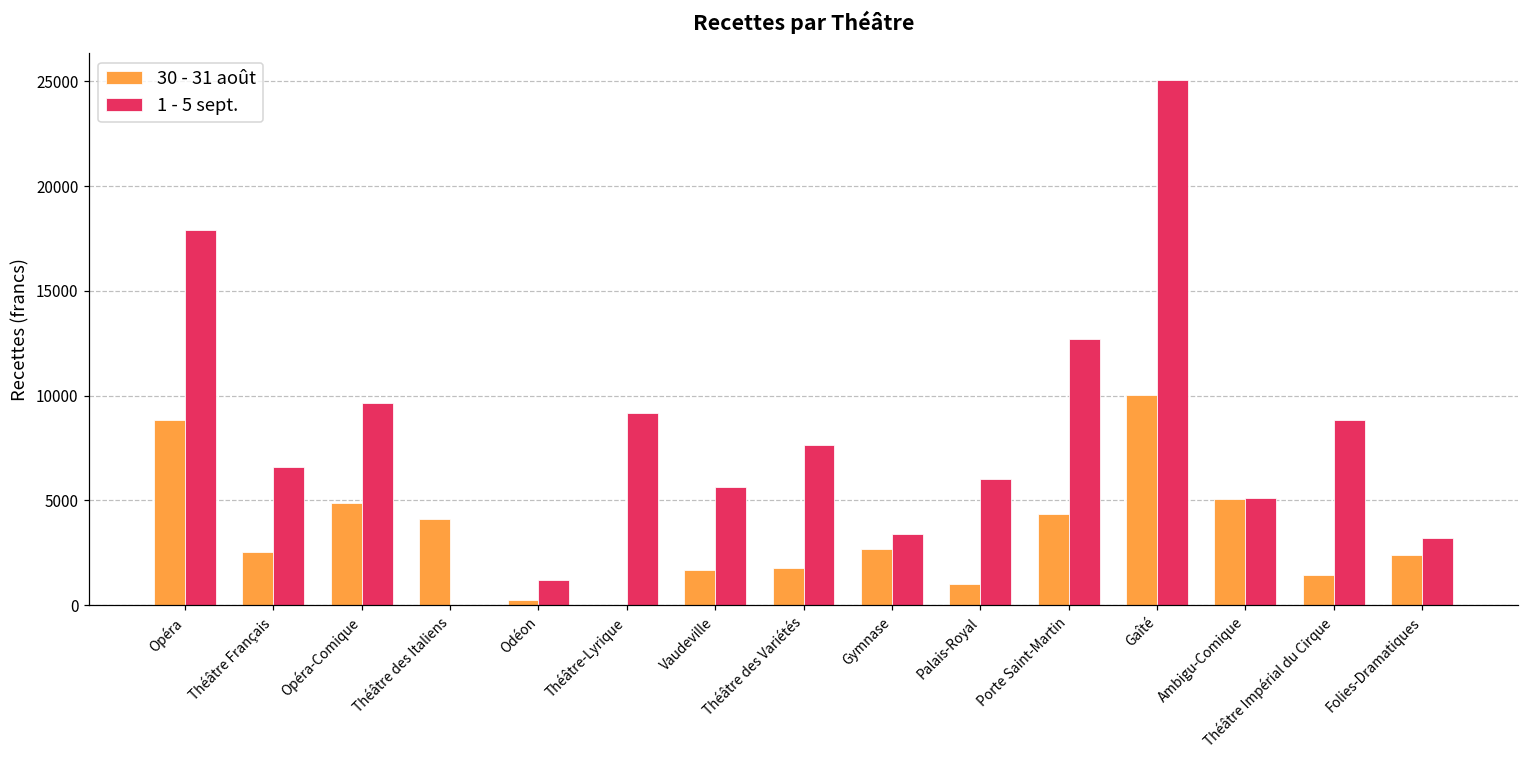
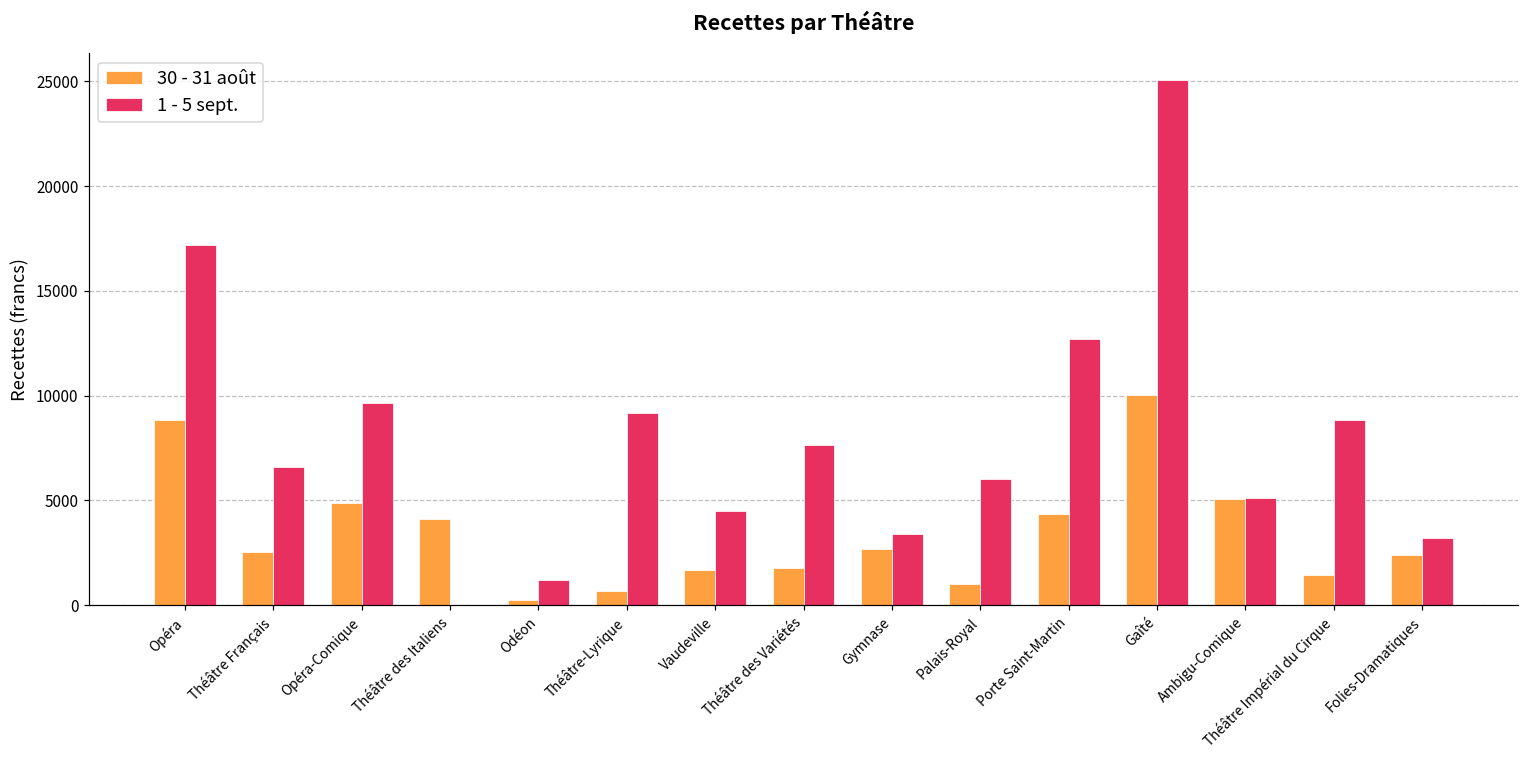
  {
    "30 - 31 août": {
      "Opéra": 8800,
      "Théâtre Français": 2500,
      "Opéra-Comique": 4900,
      "Théâtre des Italiens": 4100,
      "Odéon": 300,
-     "Théâtre-Lyrique": 0,
+     "Théâtre-Lyrique": 700,
      "Vaudeville": 1700,
      "Théâtre des Variétés": 1800,
      "Gymnase": 2700,
      "Palais-Royal": 1000,
      "Porte Saint-Martin": 4300,
      "Gaîté": 10000,
      "Ambigu-Comique": 5100,
      "Théâtre Impérial du Cirque": 1400,
      "Folies-Dramatiques": 2400
    },
    "1 - 5 sept.": {
-     "Opéra": 17900,
+     "Opéra": 17200,
      "Théâtre Français": 6600,
      "Opéra-Comique": 9600,
      "Théâtre des Italiens": 0,
      "Odéon": 1200,
      "Théâtre-Lyrique": 9200,
-     "Vaudeville": 5600,
+     "Vaudeville": 4500,
      "Théâtre des Variétés": 7700,
      "Gymnase": 3400,
      "Palais-Royal": 6000,
      "Porte Saint-Martin": 12700,
      "Gaîté": 25100,
      "Ambigu-Comique": 5100,
      "Théâtre Impérial du Cirque": 8800,
      "Folies-Dramatiques": 3200
    }
  }
